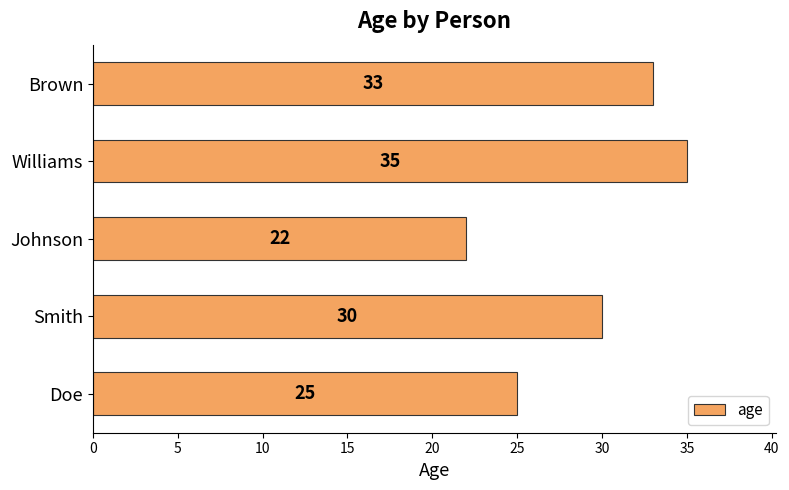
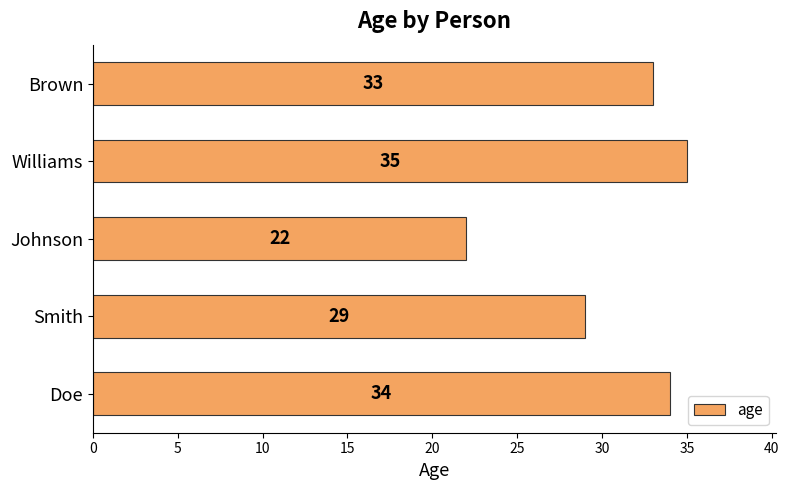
  {
    "Brown": 33,
    "Williams": 35,
    "Johnson": 22,
-   "Smith": 30,
-   "Doe": 25
+   "Smith": 29,
+   "Doe": 34
  }
